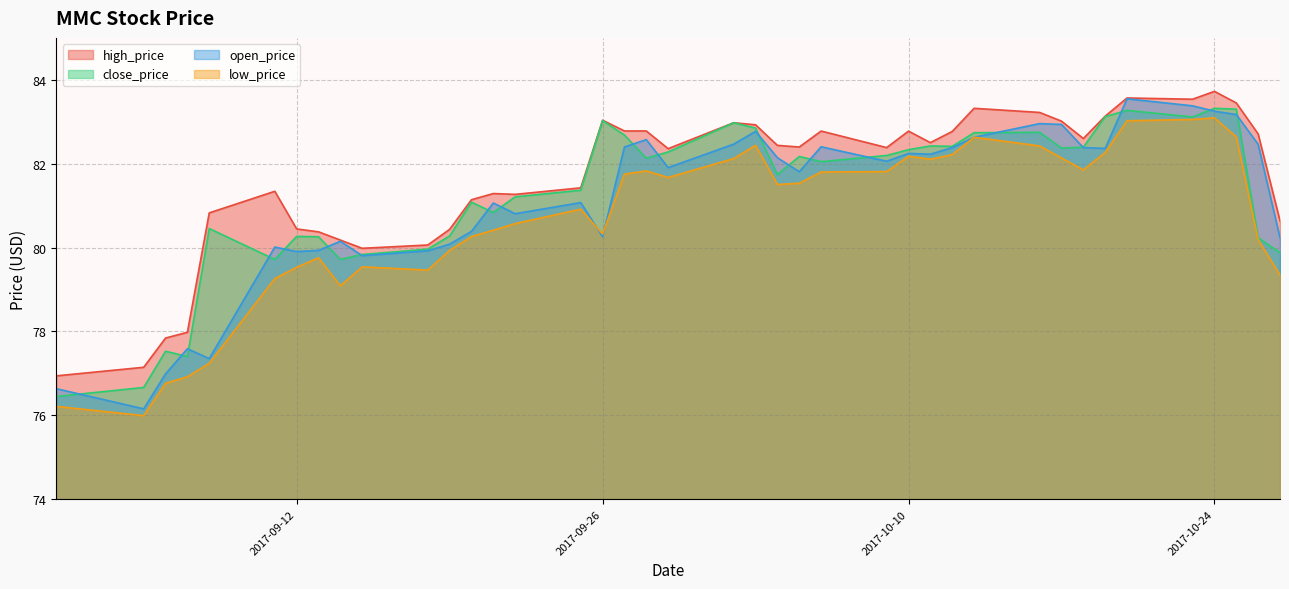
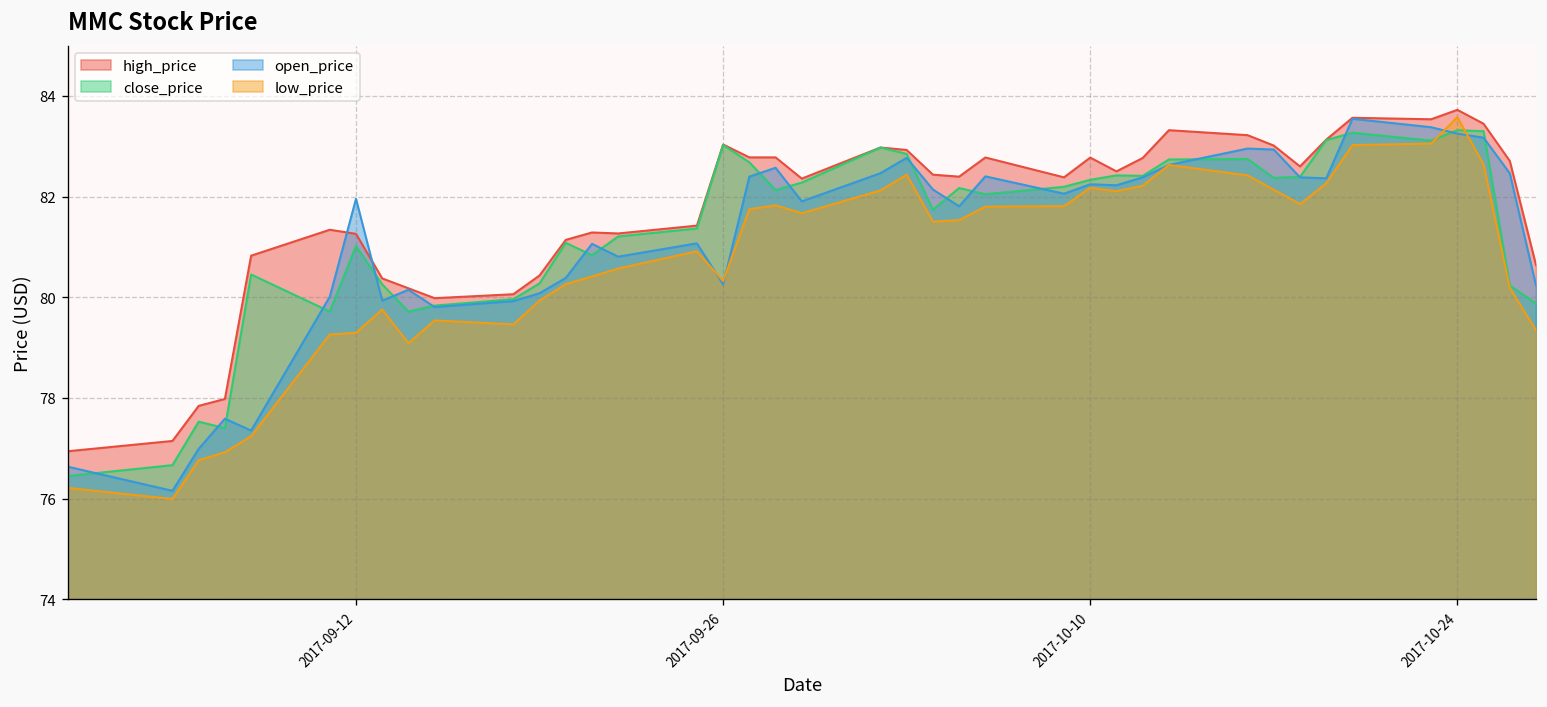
  {
    "high_price": {
-     "2017-09-12": 80.4,
+     "2017-09-12": 81.3,
      "2017-10-10": 82.8,
      "2017-10-24": 83.7
    },
    "close_price": {
-     "2017-09-12": 80.3,
+     "2017-09-12": 81.0,
      "2017-10-10": 82.3,
      "2017-10-24": 83.3
    },
    "open_price": {
-     "2017-09-12": 79.9,
+     "2017-09-12": 82.0,
      "2017-09-26": 80.3,
      "2017-10-10": 82.2,
      "2017-10-24": 83.3
    },
    "low_price": {
-     "2017-09-12": 79.5,
+     "2017-09-12": 79.3,
      "2017-09-26": 80.3,
      "2017-10-10": 82.2,
-     "2017-10-24": 83.1
+     "2017-10-24": 83.6
    }
  }
